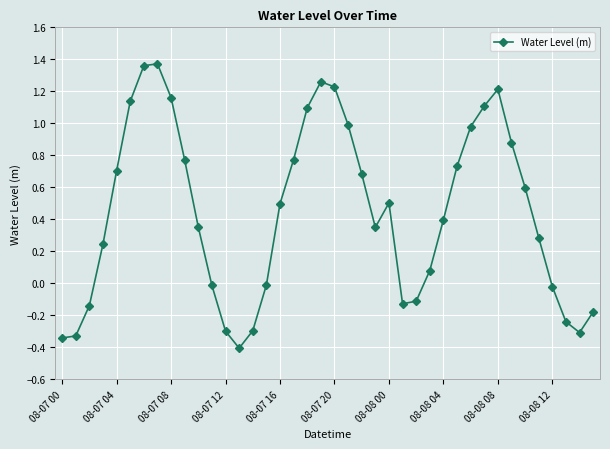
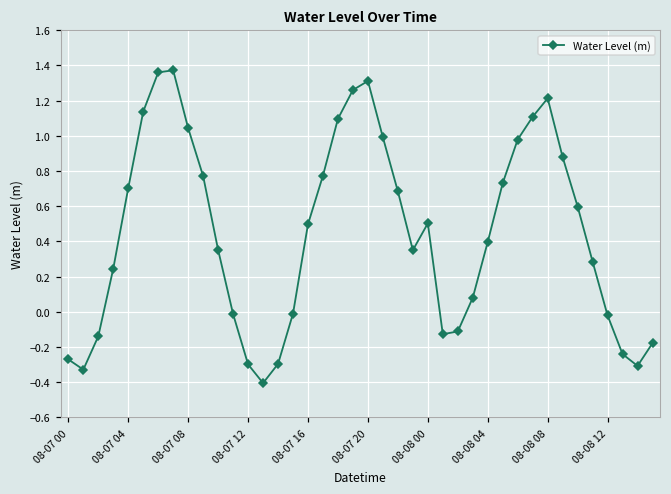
  {
-   "08-07 00": -0.34,
+   "08-07 00": -0.27,
    "08-07 04": 0.70,
-   "08-07 08": 1.16,
+   "08-07 08": 1.04,
    "08-07 12": -0.30,
    "08-07 16": 0.50,
-   "08-07 20": 1.23,
+   "08-07 20": 1.31,
    "08-08 00": 0.50,
    "08-08 04": 0.40,
    "08-08 08": 1.21,
    "08-08 12": -0.02
  }
